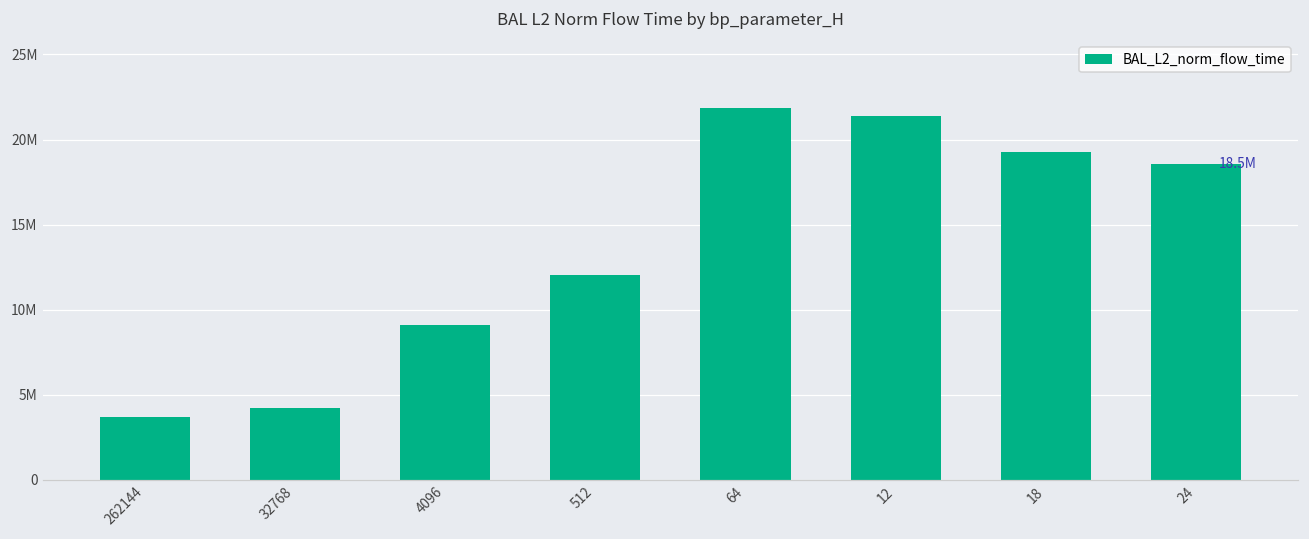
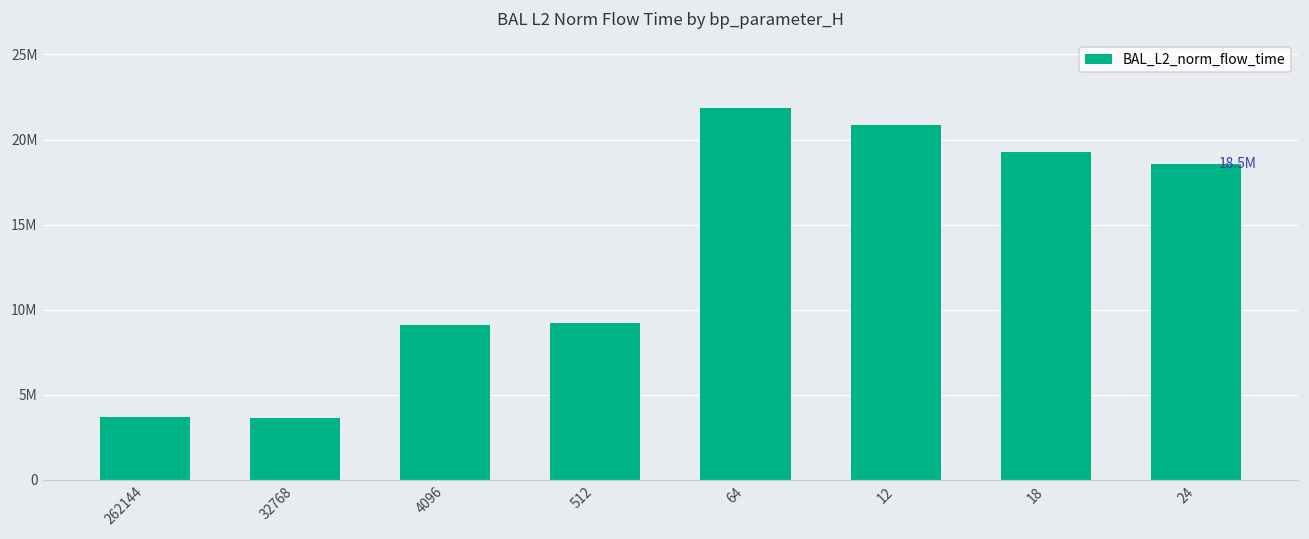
  {
    "262144": 3700000,
-   "32768": 4200000,
+   "32768": 3600000,
    "4096": 9100000,
-   "512": 12000000,
+   "512": 9200000,
    "64": 21900000,
-   "12": 21400000,
+   "12": 20800000,
    "18": 19200000
  }
